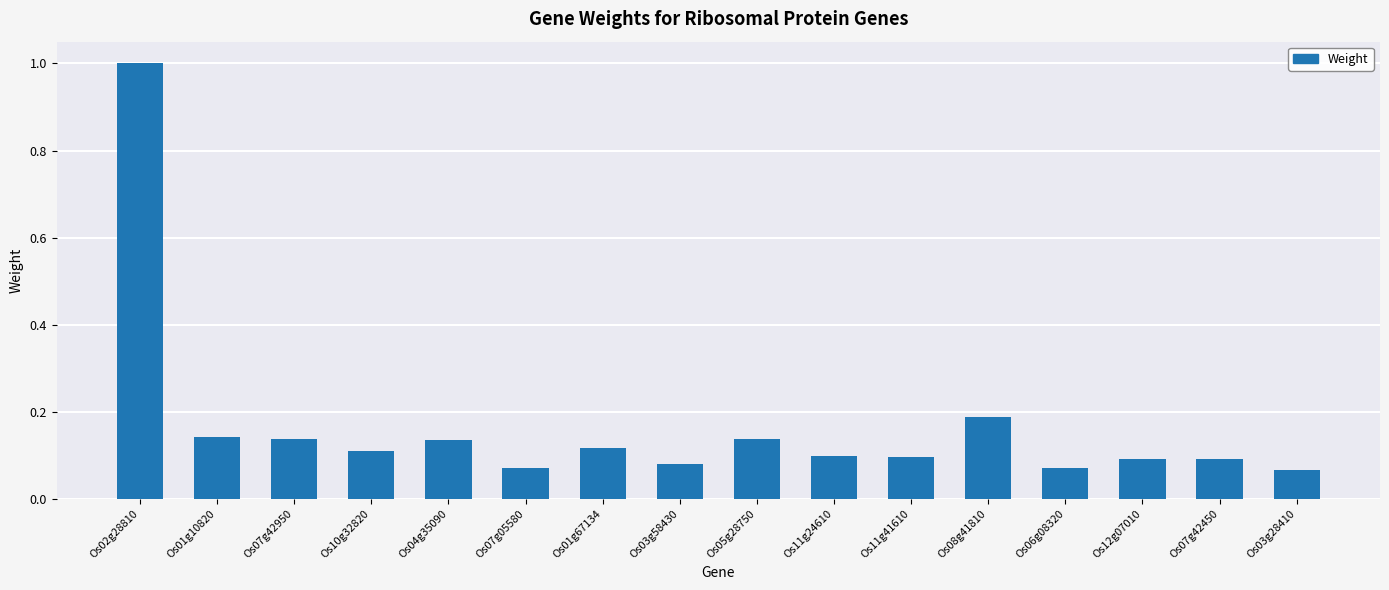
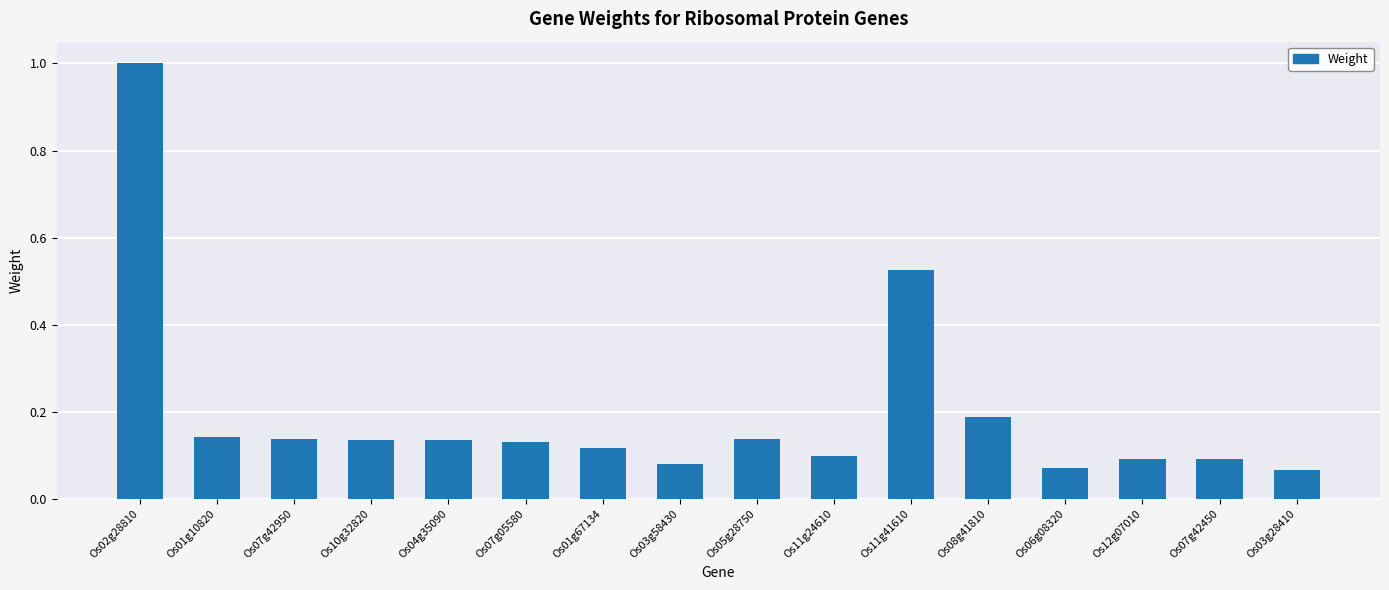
  {
    "Os02g28810": 1.00,
    "Os01g10820": 0.14,
    "Os07g42950": 0.14,
-   "Os10g32820": 0.11,
+   "Os10g32820": 0.14,
    "Os04g35090": 0.13,
-   "Os07g05580": 0.07,
+   "Os07g05580": 0.13,
    "Os01g67134": 0.12,
    "Os03g58430": 0.08,
    "Os05g28750": 0.14,
    "Os11g24610": 0.10,
-   "Os11g41610": 0.10,
+   "Os11g41610": 0.53,
    "Os08g41810": 0.19,
    "Os06g08320": 0.07,
    "Os12g07010": 0.09,
    "Os07g42450": 0.09,
    "Os03g28410": 0.07
  }
